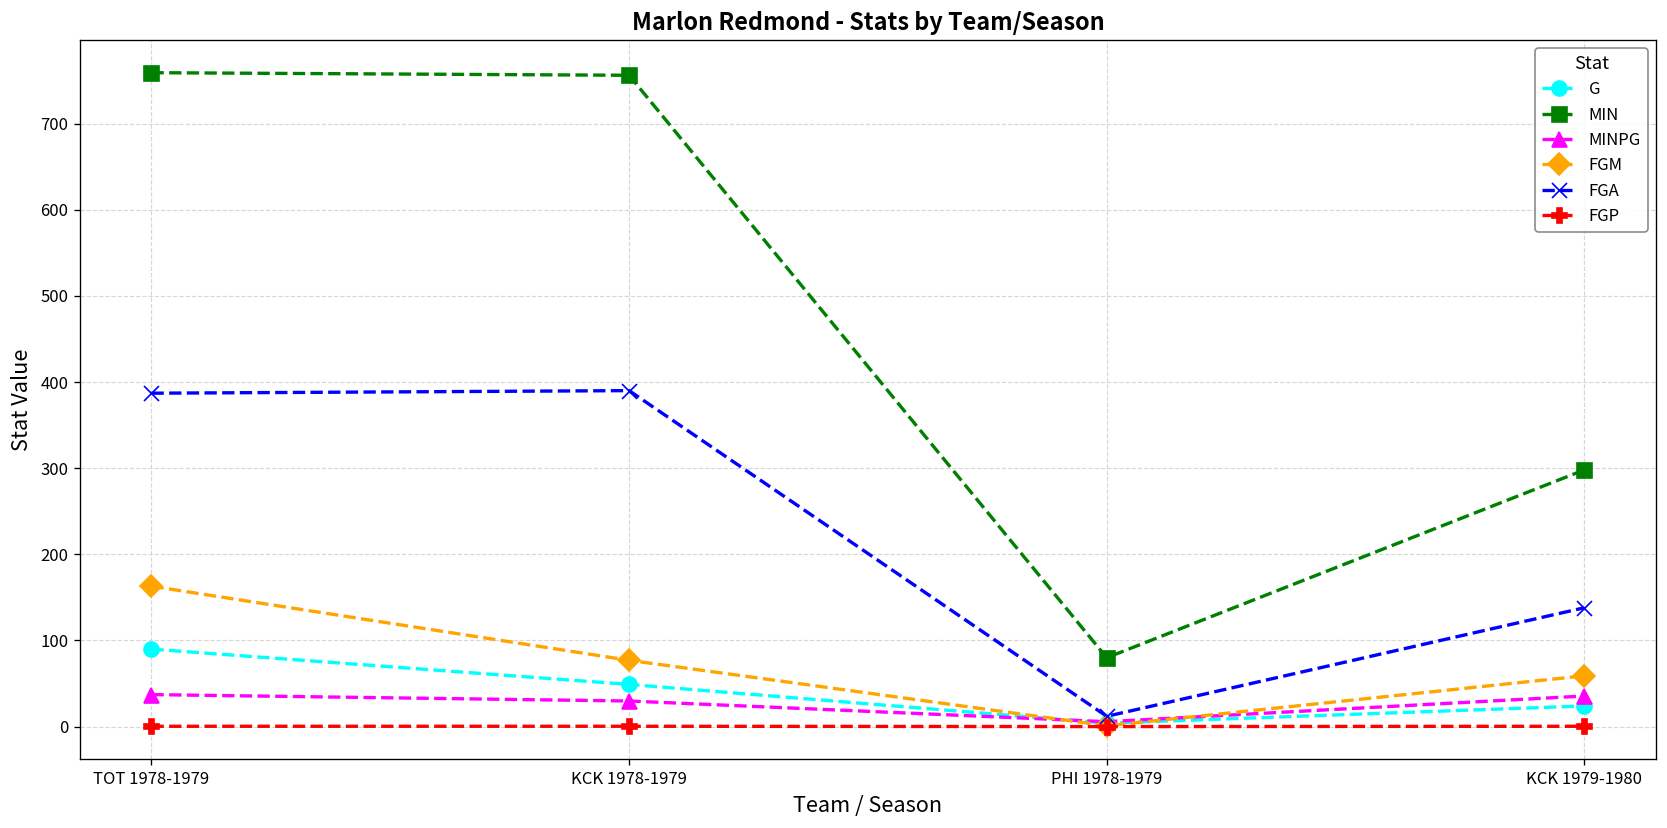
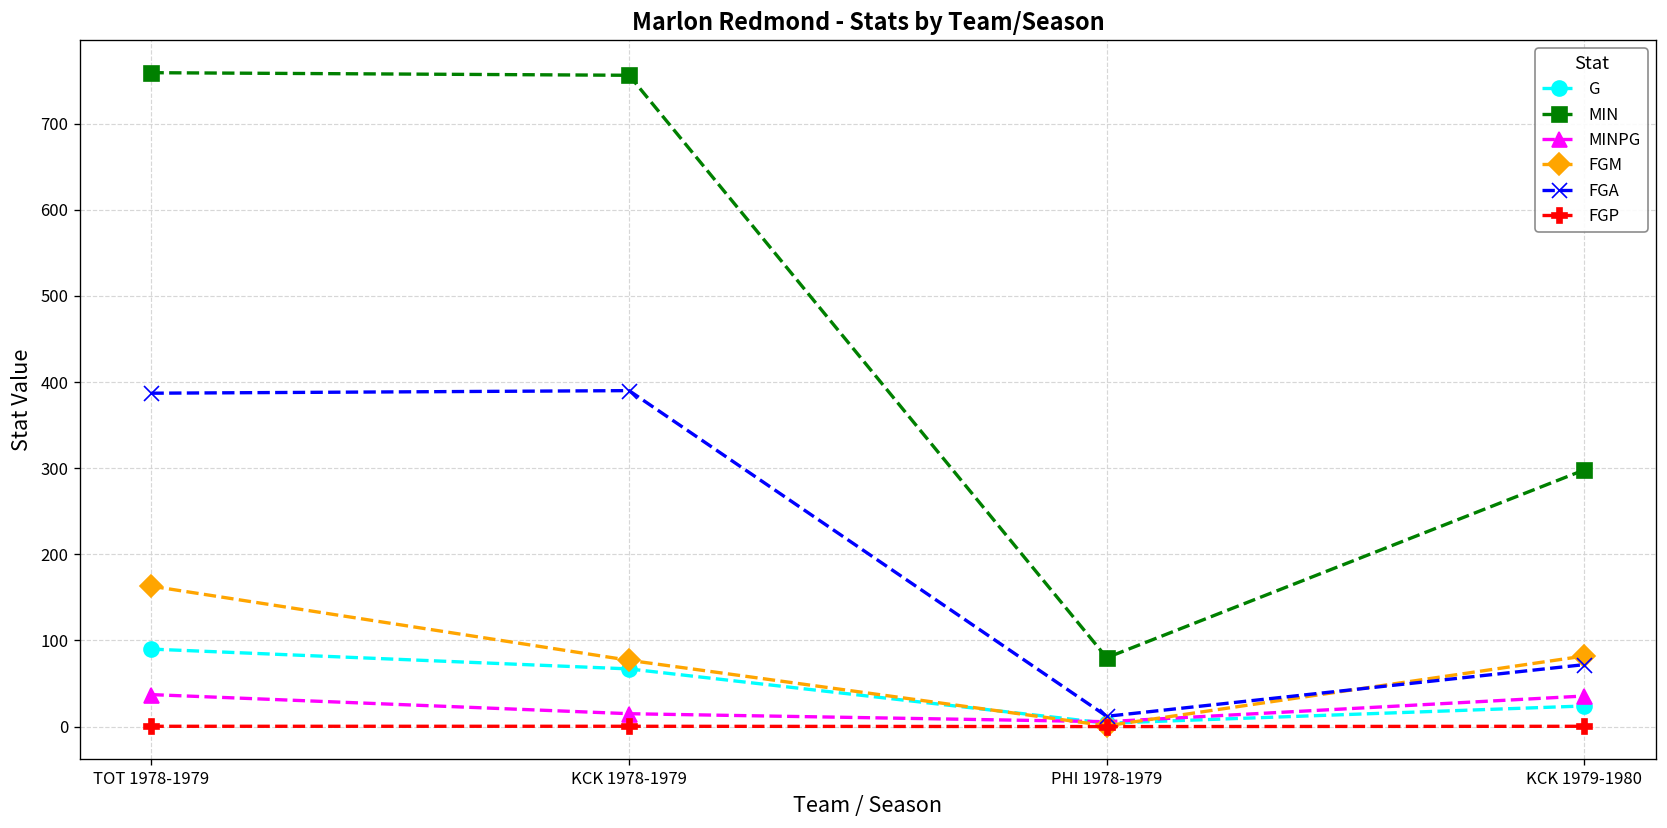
  {
    "G": {
      "TOT 1978-1979": 90,
-     "KCK 1978-1979": 50,
+     "KCK 1978-1979": 70,
      "KCK 1979-1980": 20
    },
    "MIN": {
      "TOT 1978-1979": 760,
      "KCK 1978-1979": 760,
      "PHI 1978-1979": 80,
      "KCK 1979-1980": 300
    },
    "MINPG": {
      "TOT 1978-1979": 40,
-     "KCK 1978-1979": 30,
+     "KCK 1978-1979": 20,
      "KCK 1979-1980": 40
    },
    "FGM": {
      "TOT 1978-1979": 160,
      "KCK 1978-1979": 80,
-     "KCK 1979-1980": 60
+     "KCK 1979-1980": 80
    },
    "FGA": {
      "TOT 1978-1979": 390,
      "KCK 1978-1979": 390,
      "PHI 1978-1979": 10,
-     "KCK 1979-1980": 140
+     "KCK 1979-1980": 70
    },
    "FGP": {
      "TOT 1978-1979": 0,
      "KCK 1978-1979": 0,
      "KCK 1979-1980": 0
    }
  }
